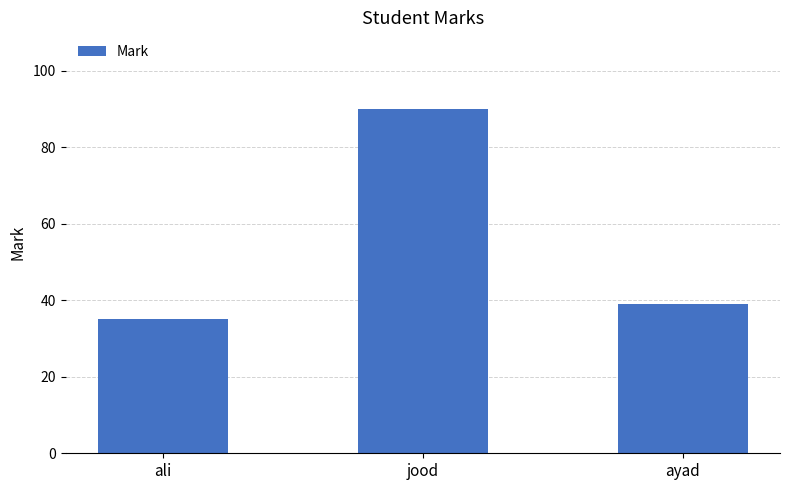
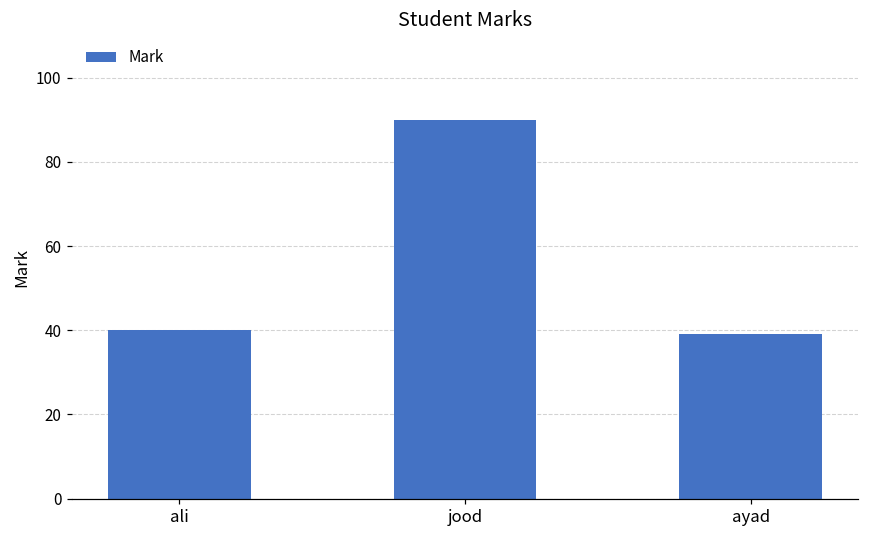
  {
-   "ali": 35,
+   "ali": 40,
    "jood": 90,
    "ayad": 39
  }
